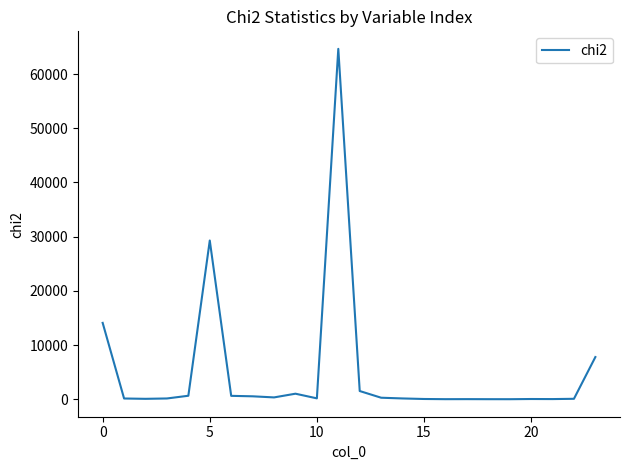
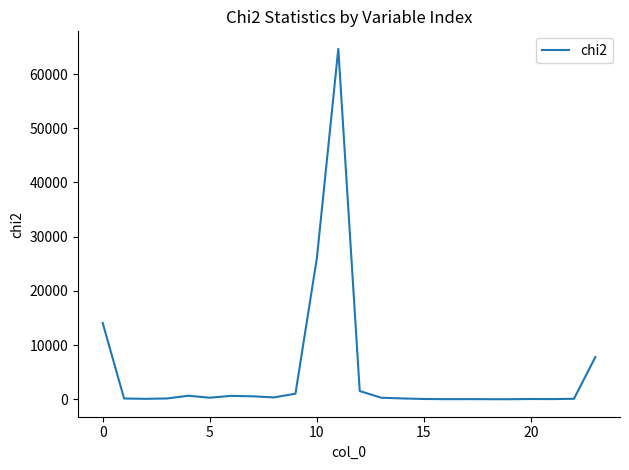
  {
    "0": 14000,
-   "5": 29000,
-   "10": 0,
+   "5": 0,
+   "10": 26000,
    "15": 0,
    "20": 0
  }
